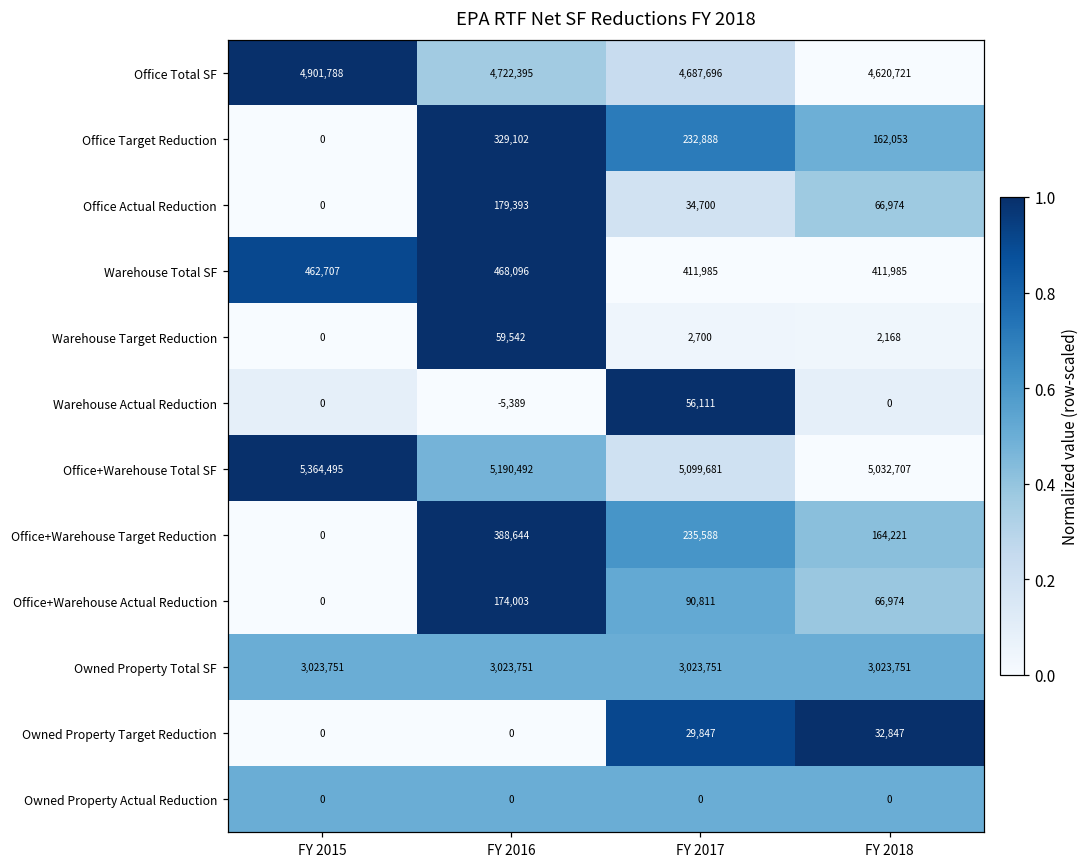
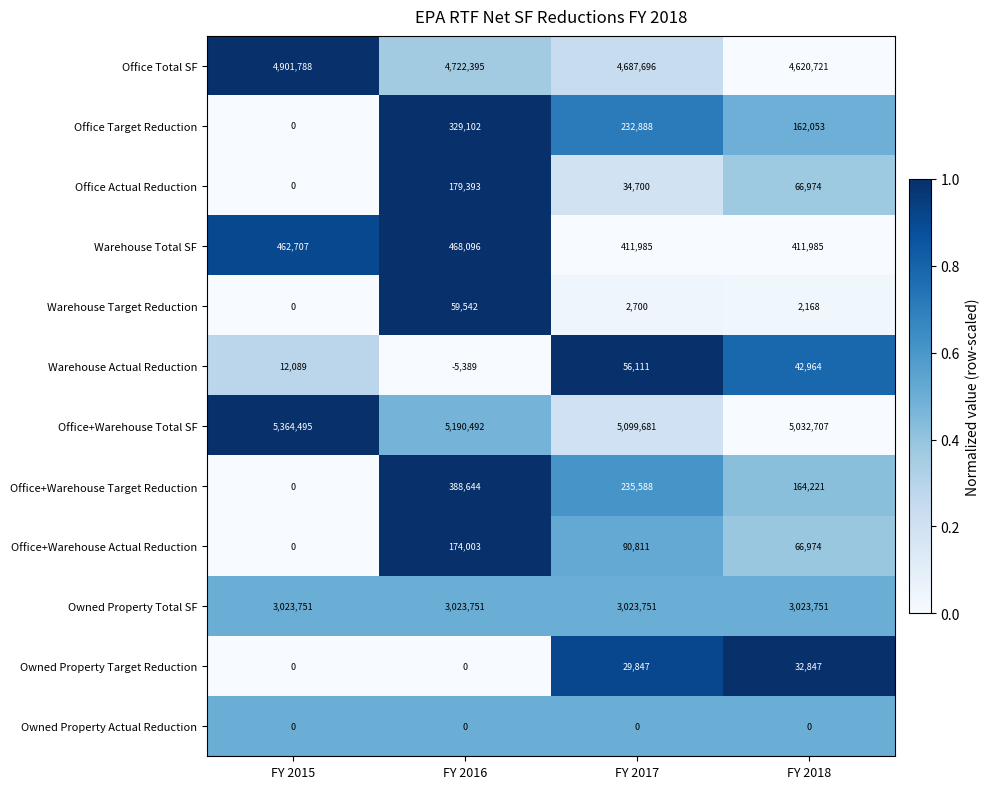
  {
    "Office Total SF": {
      "FY 2015": "4,901,788",
      "FY 2016": "4,722,395",
      "FY 2017": "4,687,696",
      "FY 2018": "4,620,721"
    },
    "Office Target Reduction": {
      "FY 2015": "0",
      "FY 2016": "329,102",
      "FY 2017": "232,888",
      "FY 2018": "162,053"
    },
    "Office Actual Reduction": {
      "FY 2015": "0",
      "FY 2016": "179,393",
      "FY 2017": "34,700",
      "FY 2018": "66,974"
    },
    "Warehouse Total SF": {
      "FY 2015": "462,707",
      "FY 2016": "468,096",
      "FY 2017": "411,985",
      "FY 2018": "411,985"
    },
    "Warehouse Target Reduction": {
      "FY 2015": "0",
      "FY 2016": "59,542",
      "FY 2017": "2,700",
      "FY 2018": "2,168"
    },
    "Warehouse Actual Reduction": {
-     "FY 2015": "0",
+     "FY 2015": "12,089",
      "FY 2016": "-5,389",
      "FY 2017": "56,111",
-     "FY 2018": "0"
+     "FY 2018": "42,964"
    },
    "Office+Warehouse Total SF": {
      "FY 2015": "5,364,495",
      "FY 2016": "5,190,492",
      "FY 2017": "5,099,681",
      "FY 2018": "5,032,707"
    },
    "Office+Warehouse Target Reduction": {
      "FY 2015": "0",
      "FY 2016": "388,644",
      "FY 2017": "235,588",
      "FY 2018": "164,221"
    },
    "Office+Warehouse Actual Reduction": {
      "FY 2015": "0",
      "FY 2016": "174,003",
      "FY 2017": "90,811",
      "FY 2018": "66,974"
    },
    "Owned Property Total SF": {
      "FY 2015": "3,023,751",
      "FY 2016": "3,023,751",
      "FY 2017": "3,023,751",
      "FY 2018": "3,023,751"
    },
    "Owned Property Target Reduction": {
      "FY 2015": "0",
      "FY 2016": "0",
      "FY 2017": "29,847",
      "FY 2018": "32,847"
    },
    "Owned Property Actual Reduction": {
      "FY 2015": "0",
      "FY 2016": "0",
      "FY 2017": "0",
      "FY 2018": "0"
    }
  }
